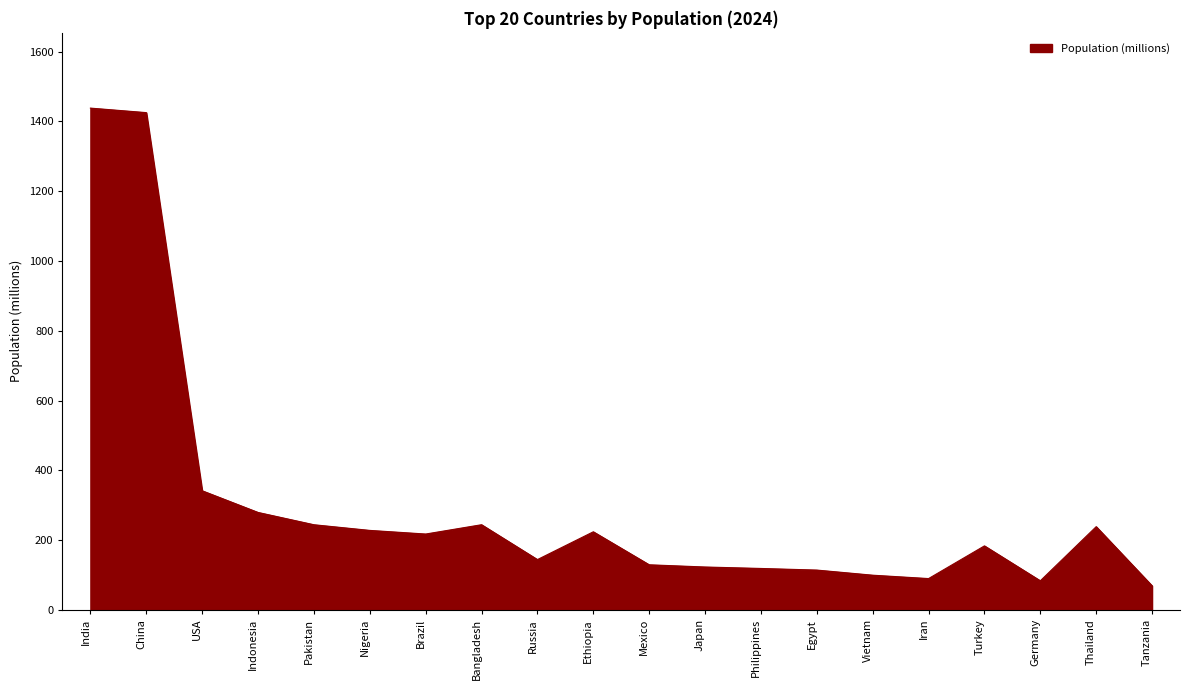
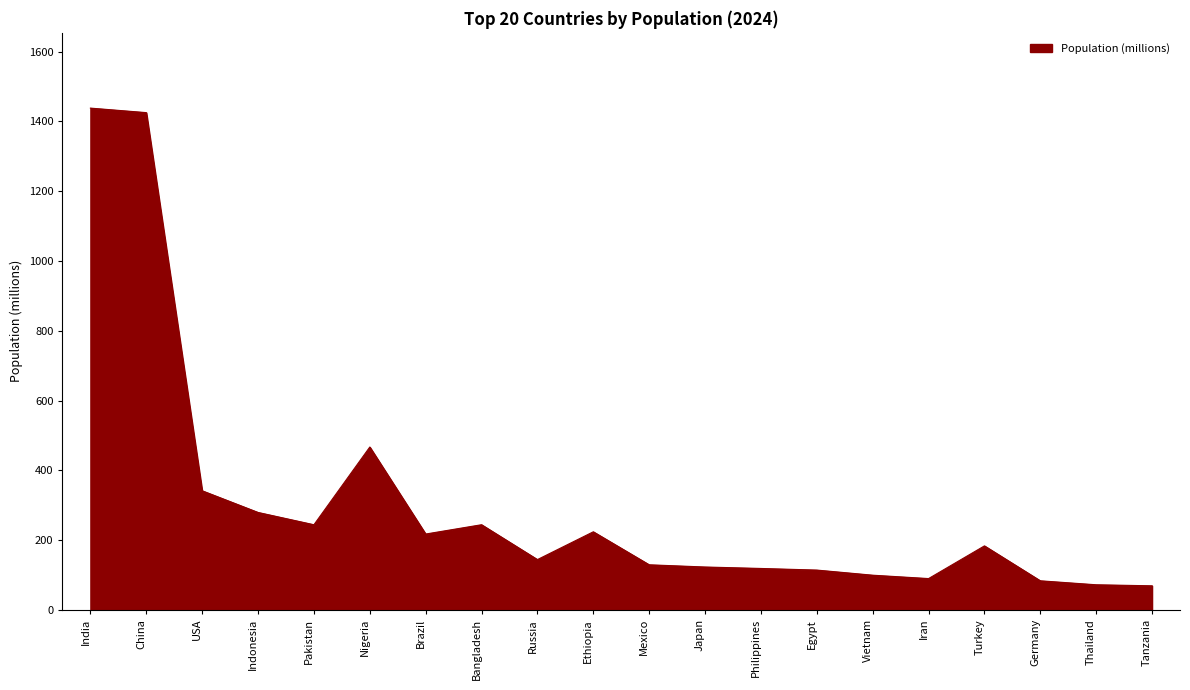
  {
    "India": 1440,
    "China": 1430,
    "USA": 340,
    "Indonesia": 280,
    "Pakistan": 240,
-   "Nigeria": 230,
+   "Nigeria": 470,
    "Brazil": 220,
    "Bangladesh": 240,
    "Russia": 140,
    "Ethiopia": 220,
    "Mexico": 130,
    "Japan": 120,
    "Philippines": 120,
    "Egypt": 110,
    "Vietnam": 100,
    "Iran": 90,
    "Turkey": 180,
    "Germany": 80,
-   "Thailand": 240,
+   "Thailand": 70,
    "Tanzania": 70
  }
